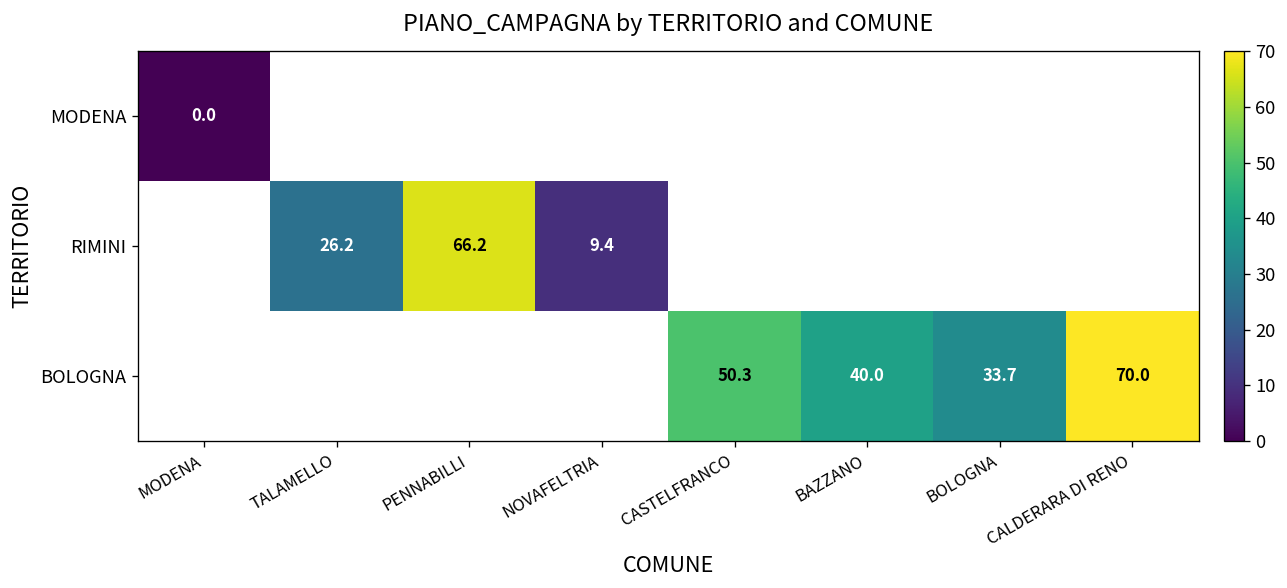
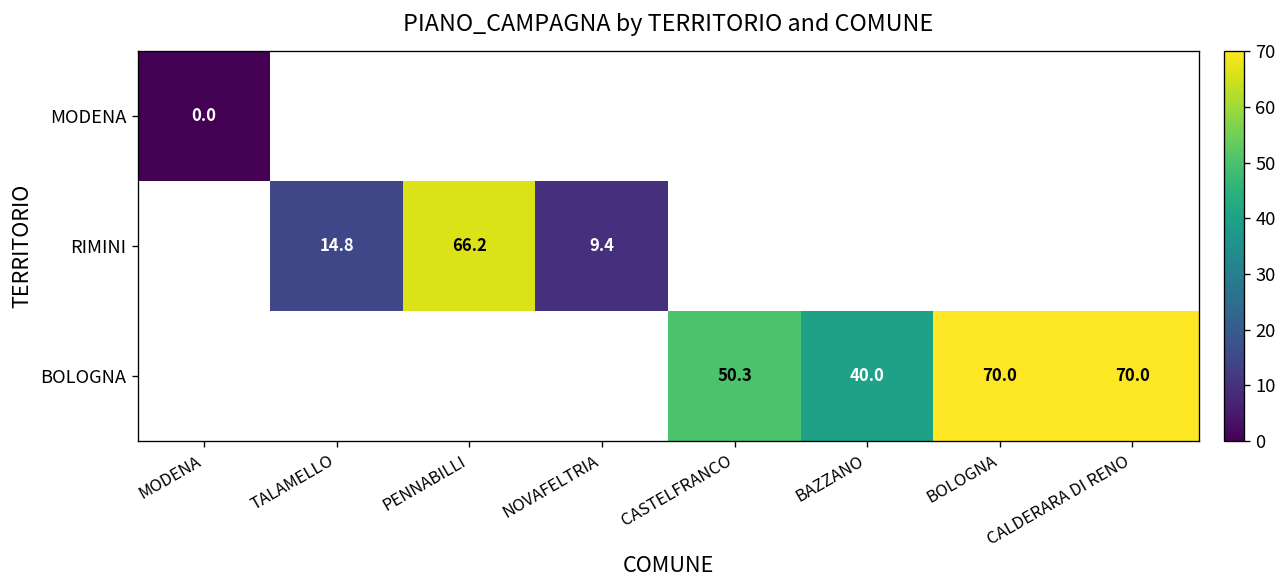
  {
    "MODENA": {
      "MODENA": 0.0
    },
    "RIMINI": {
-     "TALAMELLO": 26.2,
+     "TALAMELLO": 14.8,
      "PENNABILLI": 66.2,
      "NOVAFELTRIA": 9.4
    },
    "BOLOGNA": {
      "CASTELFRANCO": 50.3,
      "BAZZANO": 40.0,
-     "BOLOGNA": 33.7,
+     "BOLOGNA": 70.0,
      "CALDERARA DI RENO": 70.0
    }
  }
